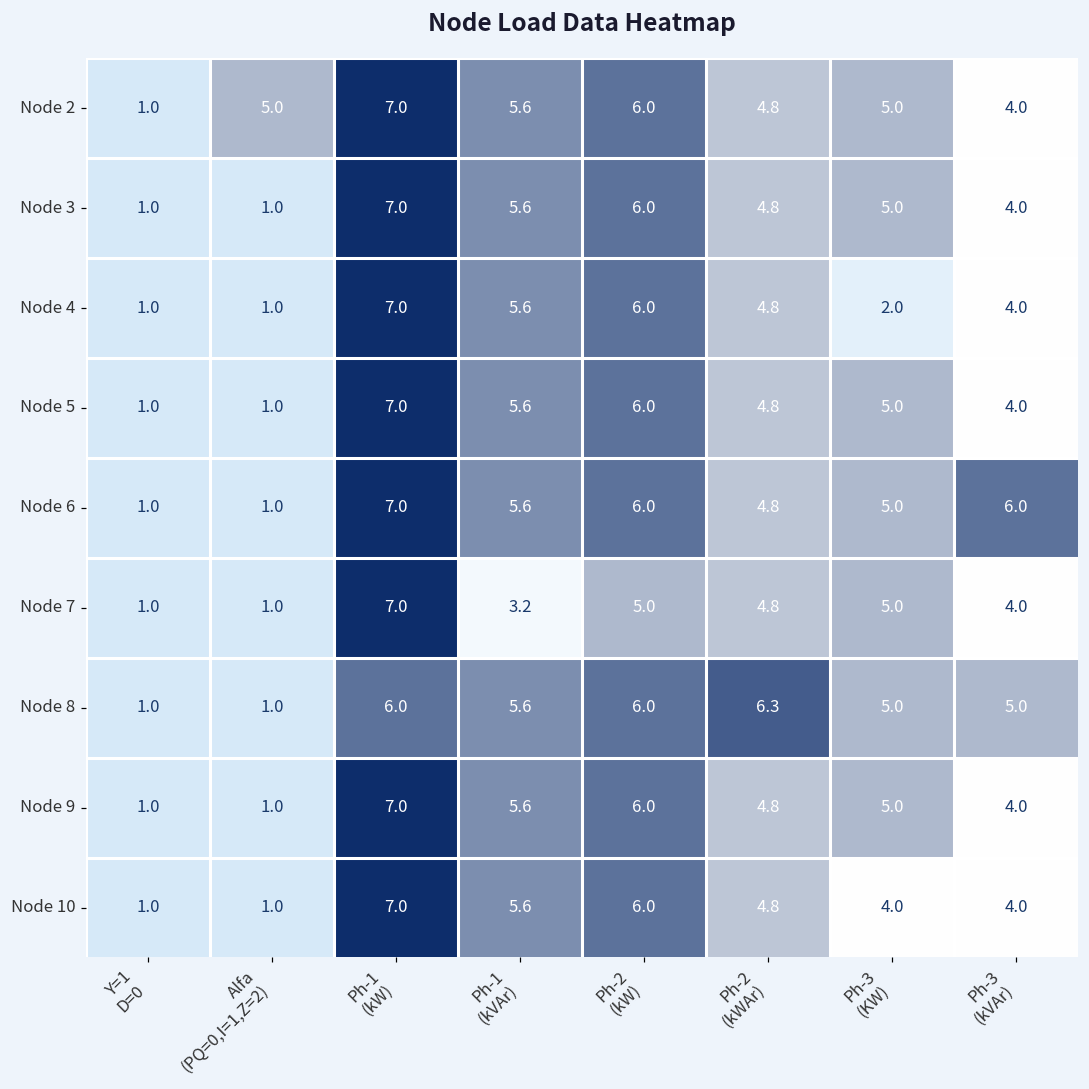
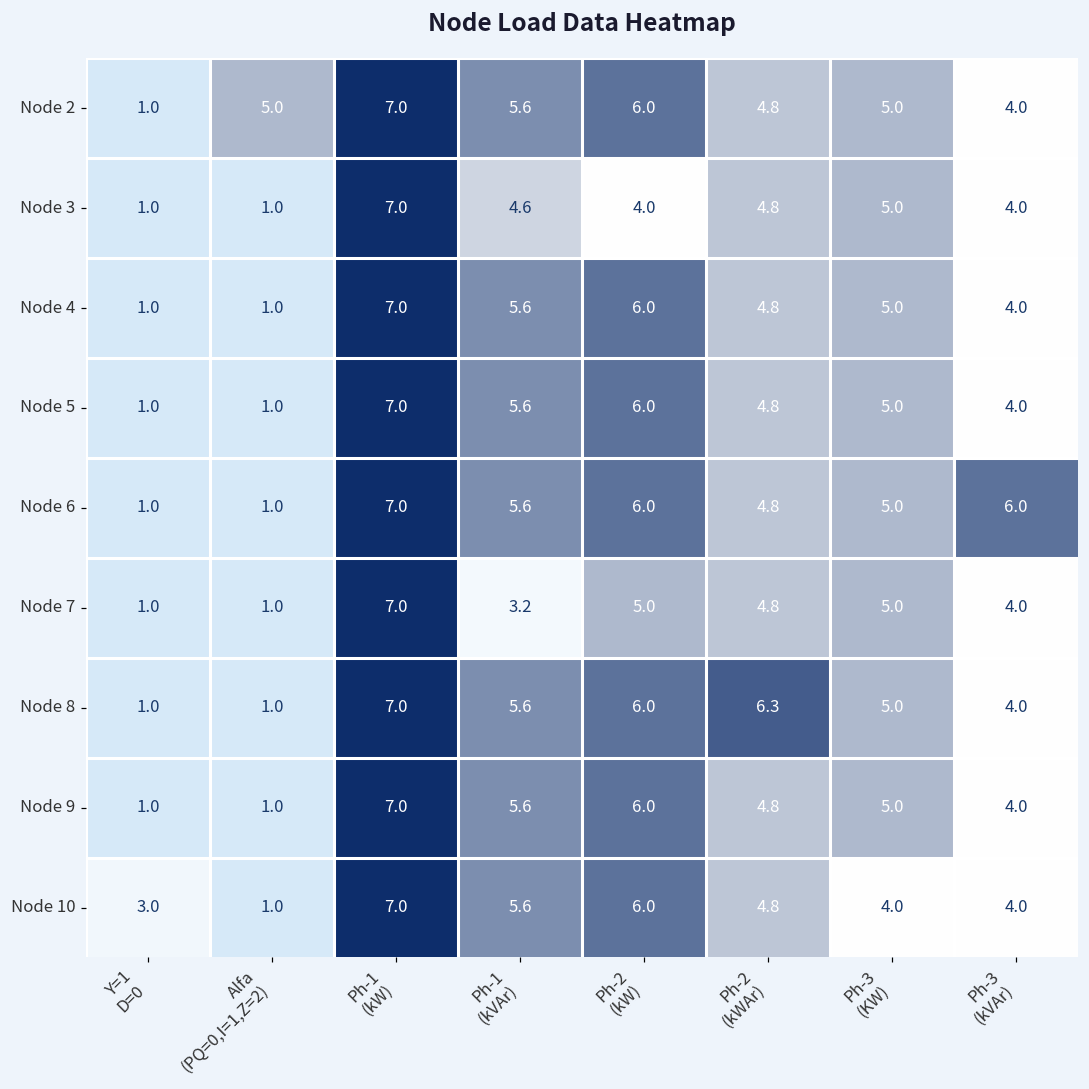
  {
    "Node 2": {
      "Y=1 D=0": 1.0,
      "Alfa (PQ=0,I=1,Z=2)": 5.0,
      "Ph-1 (kW)": 7.0,
      "Ph-1 (kVAr)": 5.6,
      "Ph-2 (kW)": 6.0,
      "Ph-2 (kWAr)": 4.8,
      "Ph-3 (KW)": 5.0,
      "Ph-3 (kVAr)": 4.0
    },
    "Node 3": {
      "Y=1 D=0": 1.0,
      "Alfa (PQ=0,I=1,Z=2)": 1.0,
      "Ph-1 (kW)": 7.0,
-     "Ph-1 (kVAr)": 5.6,
-     "Ph-2 (kW)": 6.0,
+     "Ph-1 (kVAr)": 4.6,
+     "Ph-2 (kW)": 4.0,
      "Ph-2 (kWAr)": 4.8,
      "Ph-3 (KW)": 5.0,
      "Ph-3 (kVAr)": 4.0
    },
    "Node 4": {
      "Y=1 D=0": 1.0,
      "Alfa (PQ=0,I=1,Z=2)": 1.0,
      "Ph-1 (kW)": 7.0,
      "Ph-1 (kVAr)": 5.6,
      "Ph-2 (kW)": 6.0,
      "Ph-2 (kWAr)": 4.8,
-     "Ph-3 (KW)": 2.0,
+     "Ph-3 (KW)": 5.0,
      "Ph-3 (kVAr)": 4.0
    },
    "Node 5": {
      "Y=1 D=0": 1.0,
      "Alfa (PQ=0,I=1,Z=2)": 1.0,
      "Ph-1 (kW)": 7.0,
      "Ph-1 (kVAr)": 5.6,
      "Ph-2 (kW)": 6.0,
      "Ph-2 (kWAr)": 4.8,
      "Ph-3 (KW)": 5.0,
      "Ph-3 (kVAr)": 4.0
    },
    "Node 6": {
      "Y=1 D=0": 1.0,
      "Alfa (PQ=0,I=1,Z=2)": 1.0,
      "Ph-1 (kW)": 7.0,
      "Ph-1 (kVAr)": 5.6,
      "Ph-2 (kW)": 6.0,
      "Ph-2 (kWAr)": 4.8,
      "Ph-3 (KW)": 5.0,
      "Ph-3 (kVAr)": 6.0
    },
    "Node 7": {
      "Y=1 D=0": 1.0,
      "Alfa (PQ=0,I=1,Z=2)": 1.0,
      "Ph-1 (kW)": 7.0,
      "Ph-1 (kVAr)": 3.2,
      "Ph-2 (kW)": 5.0,
      "Ph-2 (kWAr)": 4.8,
      "Ph-3 (KW)": 5.0,
      "Ph-3 (kVAr)": 4.0
    },
    "Node 8": {
      "Y=1 D=0": 1.0,
      "Alfa (PQ=0,I=1,Z=2)": 1.0,
-     "Ph-1 (kW)": 6.0,
+     "Ph-1 (kW)": 7.0,
      "Ph-1 (kVAr)": 5.6,
      "Ph-2 (kW)": 6.0,
      "Ph-2 (kWAr)": 6.3,
      "Ph-3 (KW)": 5.0,
-     "Ph-3 (kVAr)": 5.0
+     "Ph-3 (kVAr)": 4.0
    },
    "Node 9": {
      "Y=1 D=0": 1.0,
      "Alfa (PQ=0,I=1,Z=2)": 1.0,
      "Ph-1 (kW)": 7.0,
      "Ph-1 (kVAr)": 5.6,
      "Ph-2 (kW)": 6.0,
      "Ph-2 (kWAr)": 4.8,
      "Ph-3 (KW)": 5.0,
      "Ph-3 (kVAr)": 4.0
    },
    "Node 10": {
-     "Y=1 D=0": 1.0,
+     "Y=1 D=0": 3.0,
      "Alfa (PQ=0,I=1,Z=2)": 1.0,
      "Ph-1 (kW)": 7.0,
      "Ph-1 (kVAr)": 5.6,
      "Ph-2 (kW)": 6.0,
      "Ph-2 (kWAr)": 4.8,
      "Ph-3 (KW)": 4.0,
      "Ph-3 (kVAr)": 4.0
    }
  }
